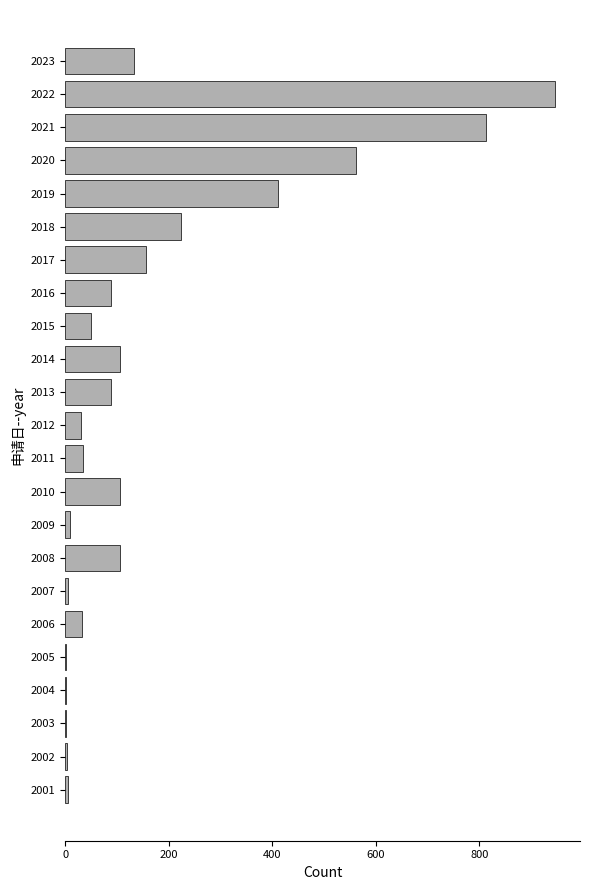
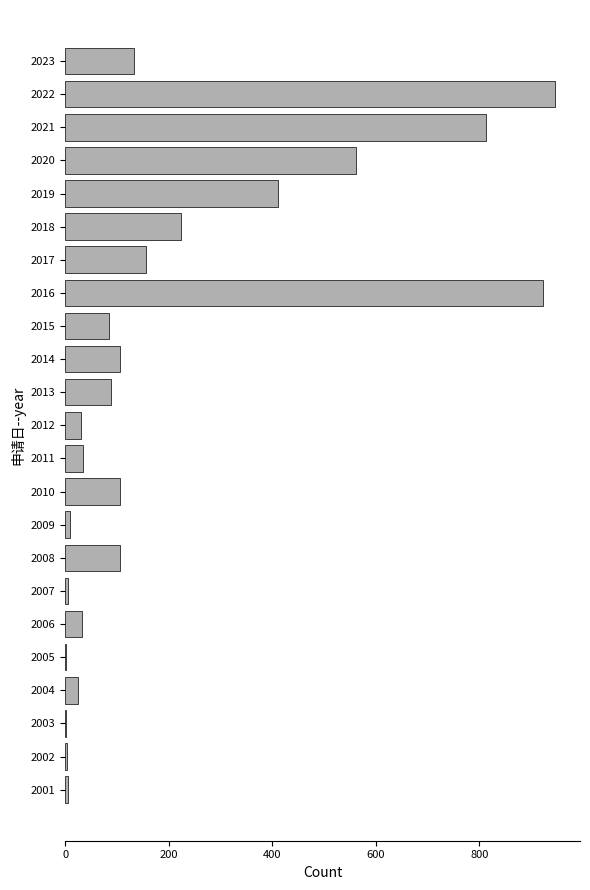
  {
    "2023": 130,
    "2022": 950,
    "2021": 810,
    "2020": 560,
    "2019": 410,
    "2018": 220,
    "2017": 160,
-   "2016": 90,
-   "2015": 50,
+   "2016": 920,
+   "2015": 80,
    "2014": 110,
    "2013": 90,
    "2012": 30,
    "2011": 40,
    "2010": 110,
    "2009": 10,
    "2008": 110,
    "2007": 10,
    "2006": 30,
-   "2004": 0,
+   "2004": 20,
    "2001": 10
  }
